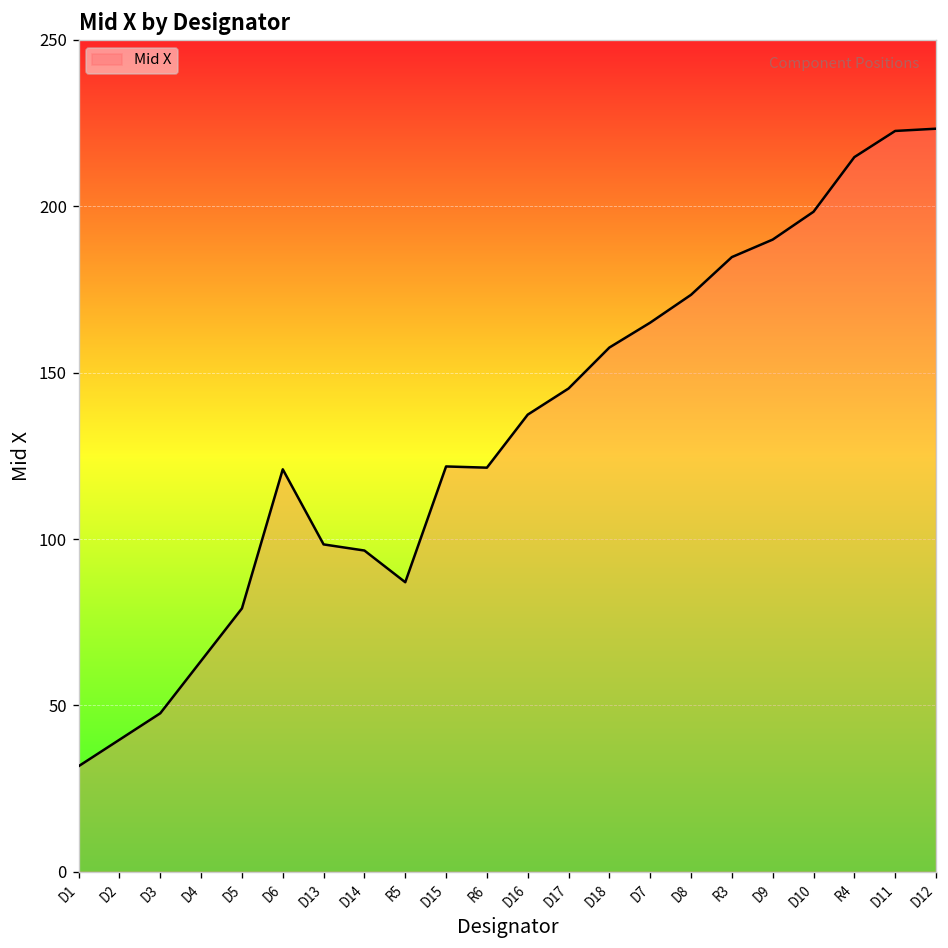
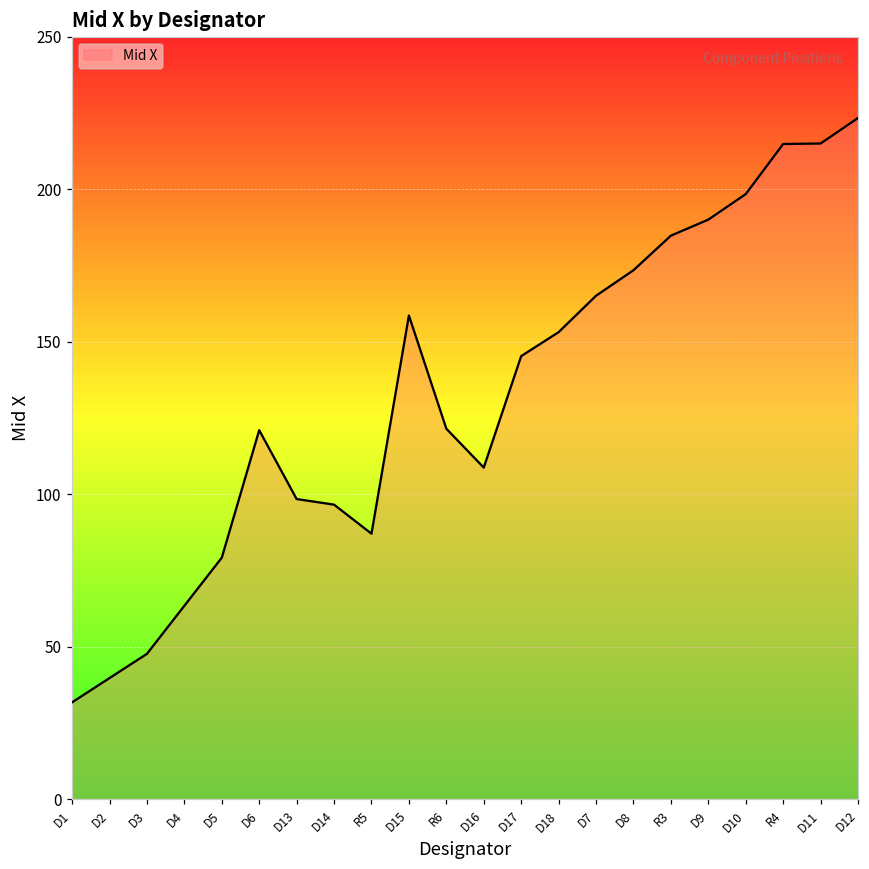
  {
    "D1": 32,
    "D2": 40,
    "D3": 48,
    "D4": 63,
    "D5": 79,
    "D6": 121,
    "D13": 98,
    "D14": 97,
    "R5": 87,
-   "D15": 122,
+   "D15": 159,
    "R6": 121,
-   "D16": 137,
+   "D16": 109,
    "D17": 145,
-   "D18": 158,
+   "D18": 153,
    "D7": 165,
    "D8": 173,
    "R3": 185,
    "D9": 190,
    "D10": 198,
    "R4": 215,
-   "D11": 223,
+   "D11": 215,
    "D12": 223
  }
